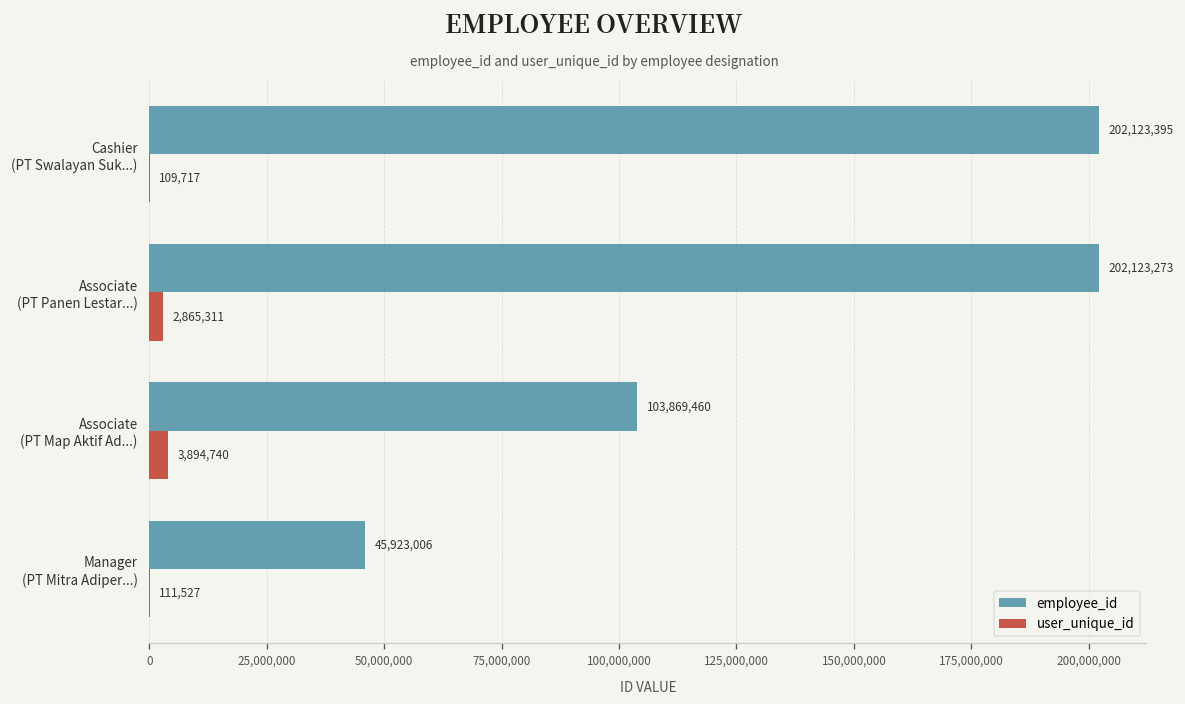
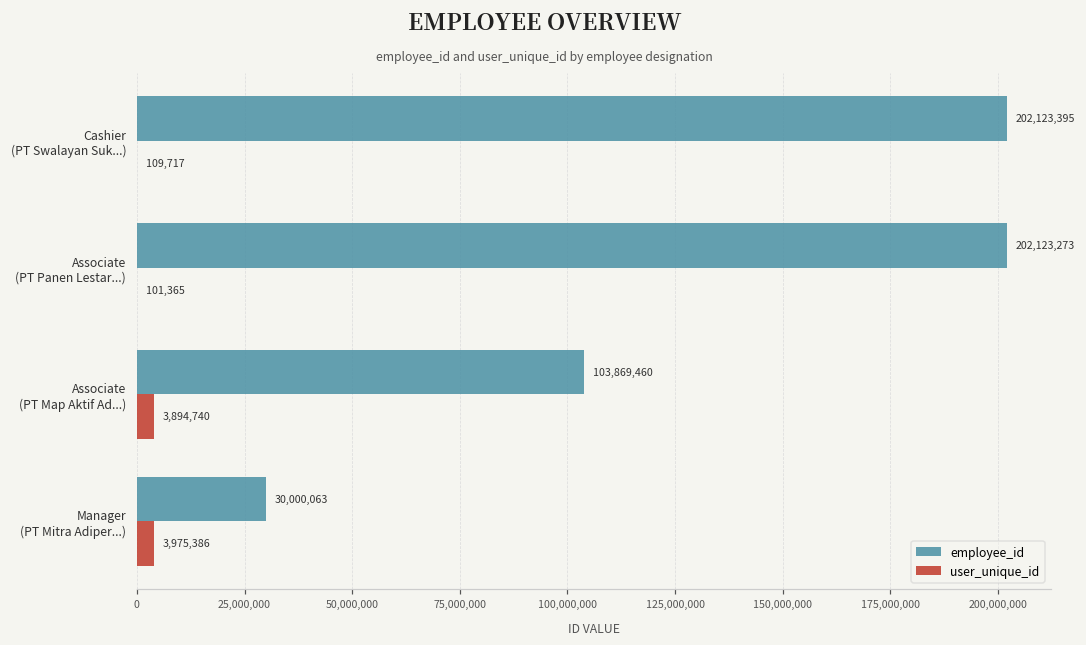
  {
    "employee_id": {
      "Cashier (PT Swalayan Suk...)": "202,123,395",
      "Associate (PT Panen Lestar...)": "202,123,273",
      "Associate (PT Map Aktif Ad...)": "103,869,460",
-     "Manager (PT Mitra Adiper...)": "45,923,006"
+     "Manager (PT Mitra Adiper...)": "30,000,063"
    },
    "user_unique_id": {
      "Cashier (PT Swalayan Suk...)": "109,717",
-     "Associate (PT Panen Lestar...)": "2,865,311",
+     "Associate (PT Panen Lestar...)": "101,365",
      "Associate (PT Map Aktif Ad...)": "3,894,740",
-     "Manager (PT Mitra Adiper...)": "111,527"
+     "Manager (PT Mitra Adiper...)": "3,975,386"
    }
  }
